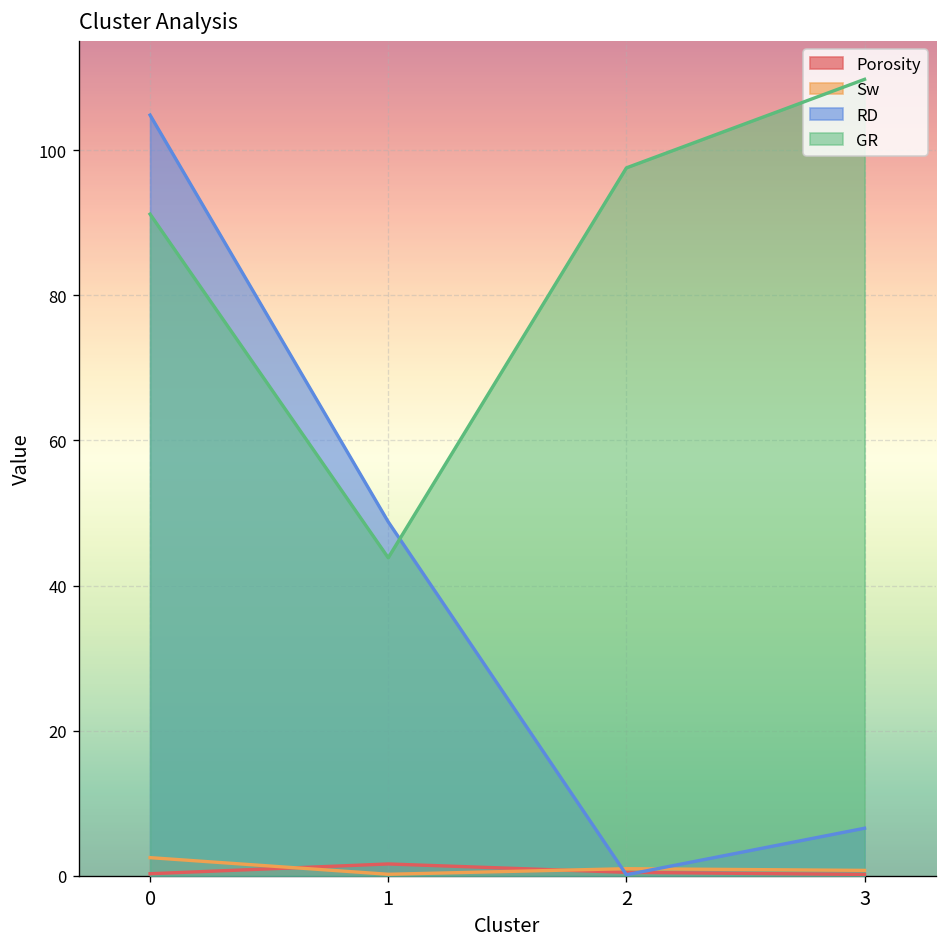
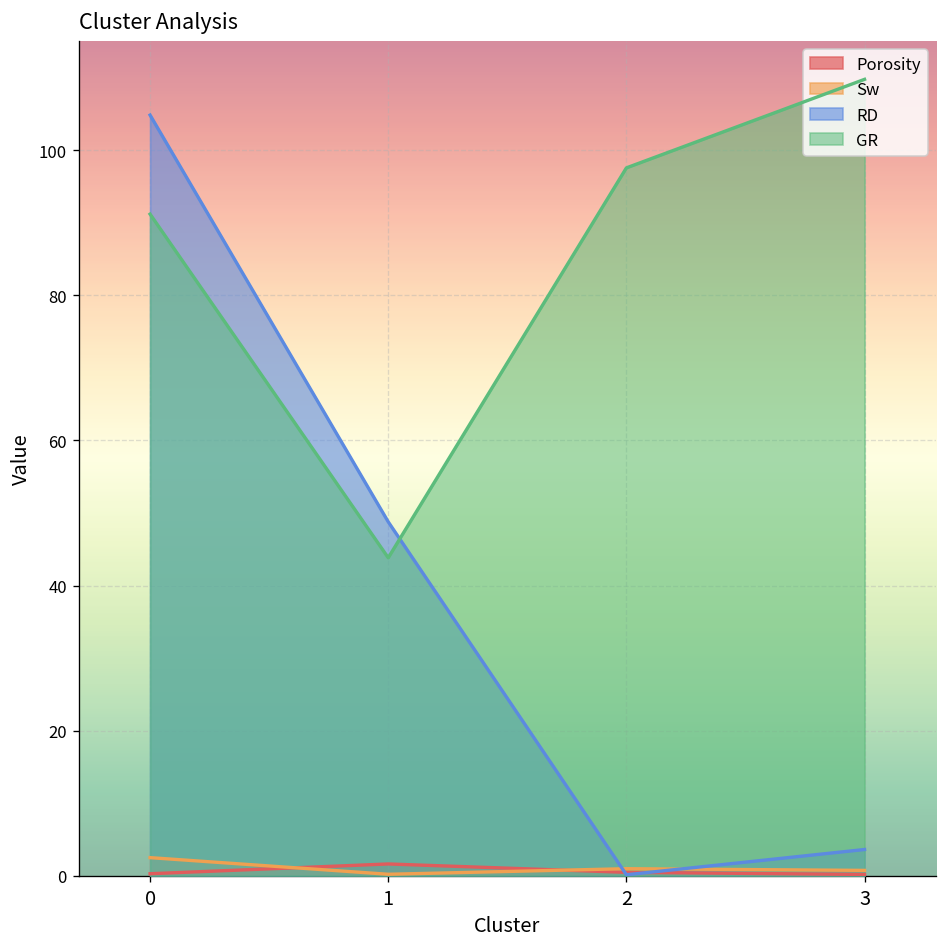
  {
    "Porosity": {
      "0": 0,
      "1": 2,
      "3": 0
    },
    "Sw": {
      "0": 3,
      "1": 0,
      "2": 1,
      "3": 1
    },
    "RD": {
      "0": 105,
      "1": 49,
-     "3": 7
+     "3": 4
    },
    "GR": {
      "0": 91,
      "1": 44,
      "2": 98
    }
  }
